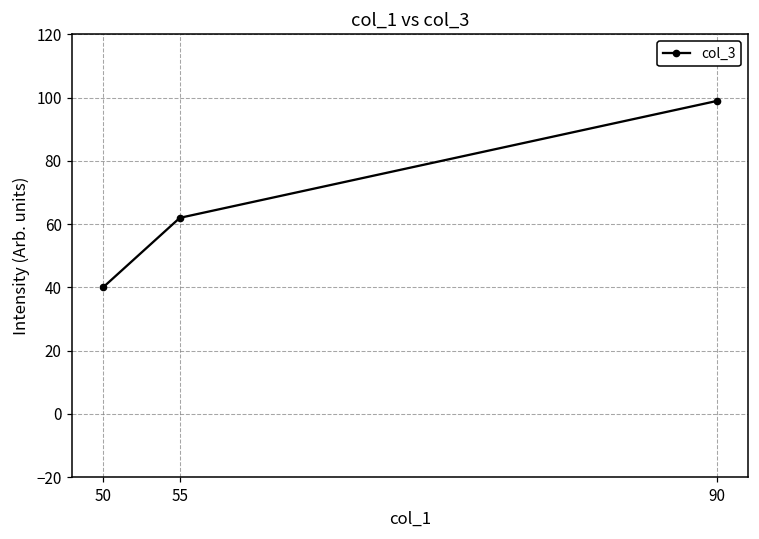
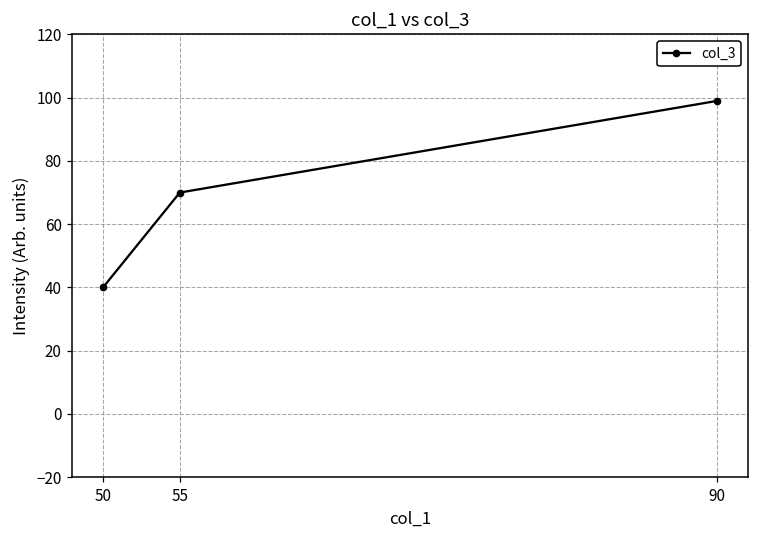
  {
    "50": 40,
-   "55": 62,
+   "55": 70,
    "90": 99
  }
